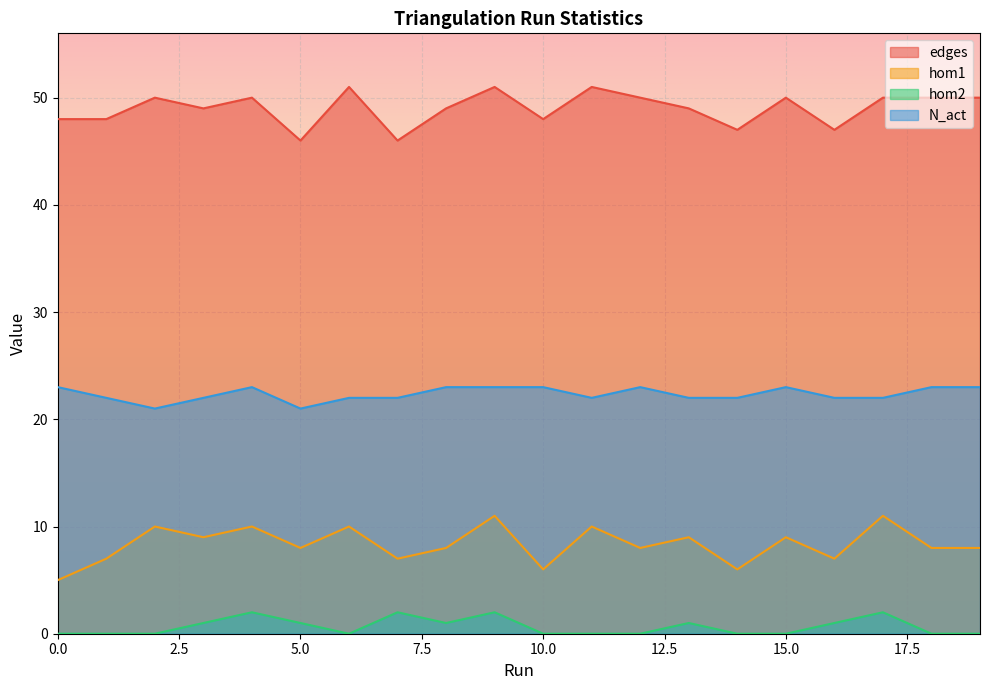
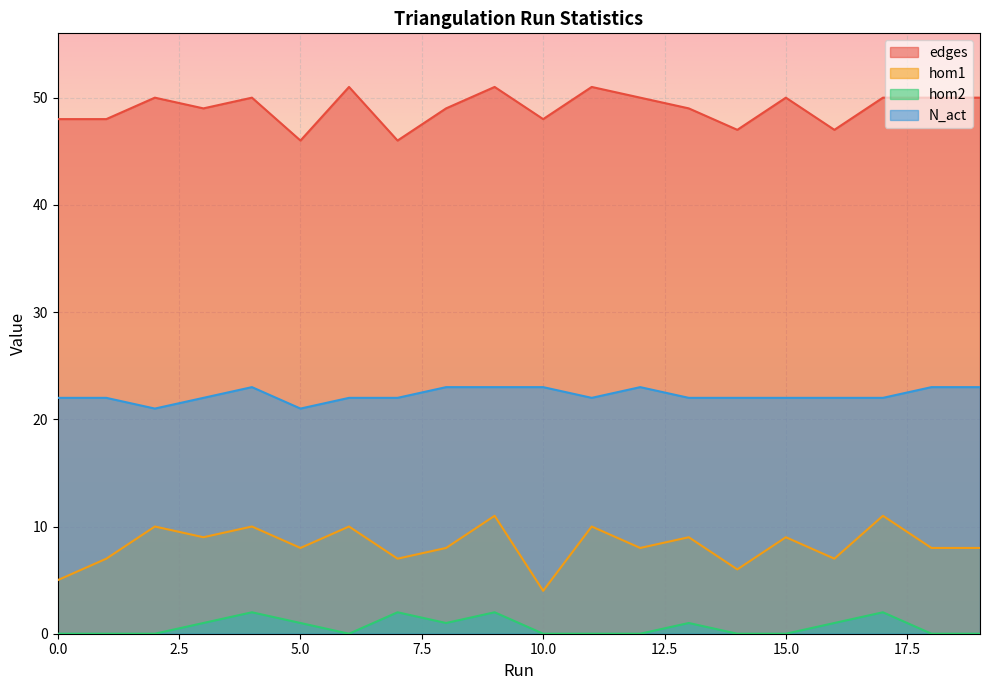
  {
    "edges": {
      "0.0": 48,
      "5.0": 46,
      "10.0": 48,
      "15.0": 50
    },
    "hom1": {
      "0.0": 5,
      "5.0": 8,
-     "10.0": 6,
+     "10.0": 4,
      "15.0": 9
    },
    "hom2": {
      "0.0": 0,
      "5.0": 1,
      "10.0": 0,
      "15.0": 0
    },
    "N_act": {
-     "0.0": 23,
+     "0.0": 22,
      "5.0": 21,
      "10.0": 23,
-     "15.0": 23
+     "15.0": 22
    }
  }
